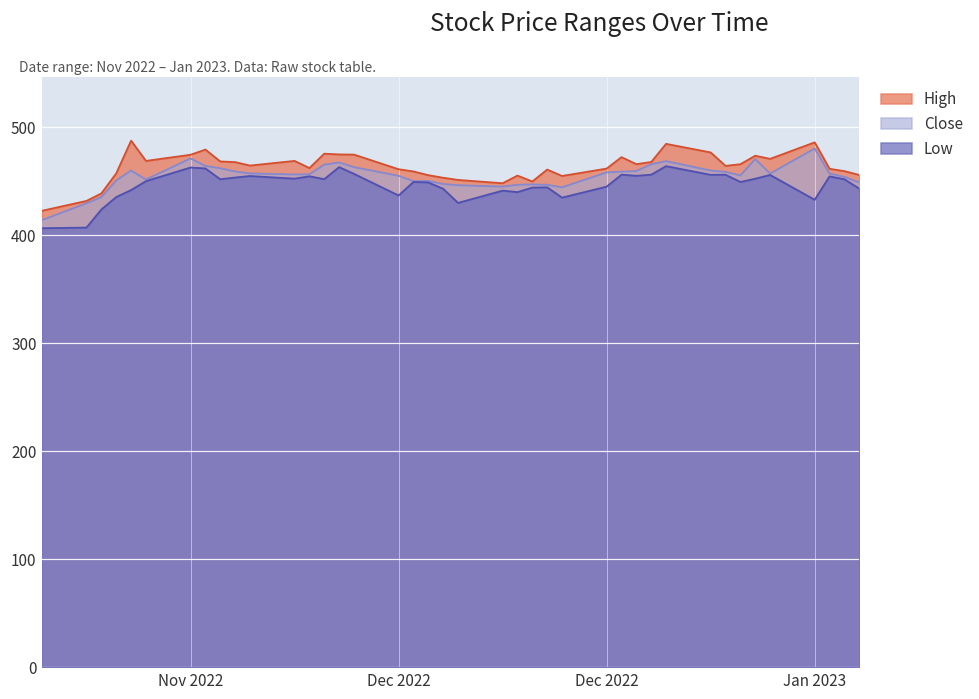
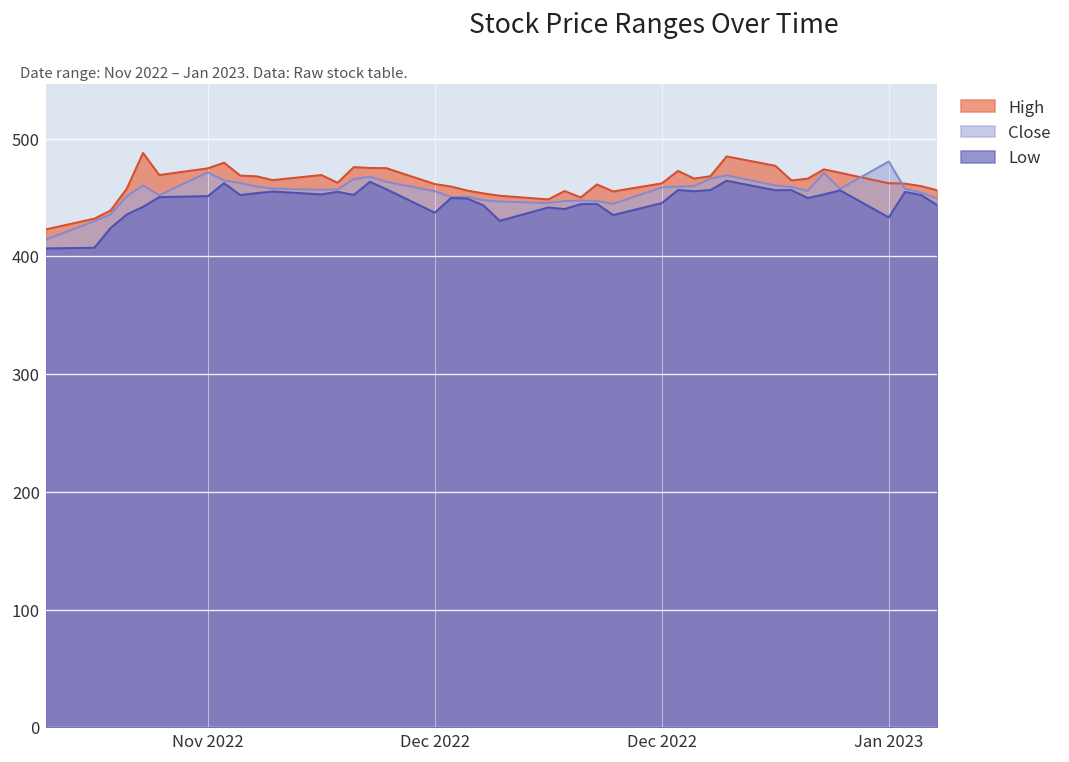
  {
    "High": {
      "Nov 2022": 470,
-     "Jan 2023": 490
+     "Jan 2023": 460
    },
    "Close": {
      "Nov 2022": 470,
      "Jan 2023": 480
    },
    "Low": {
-     "Nov 2022": 460,
+     "Nov 2022": 450,
      "Jan 2023": 430
    }
  }
